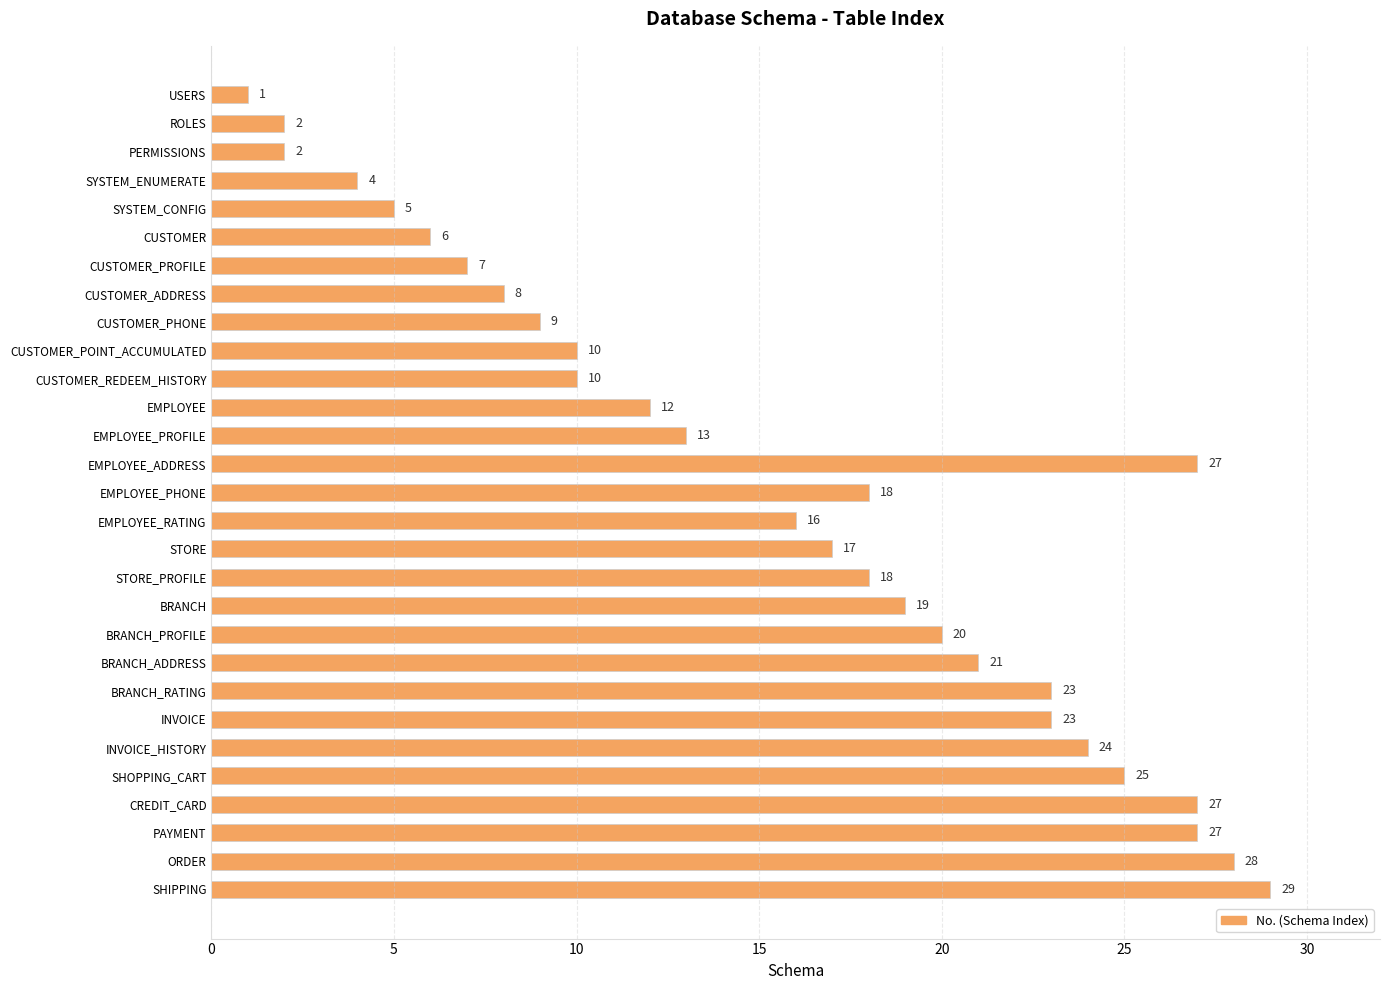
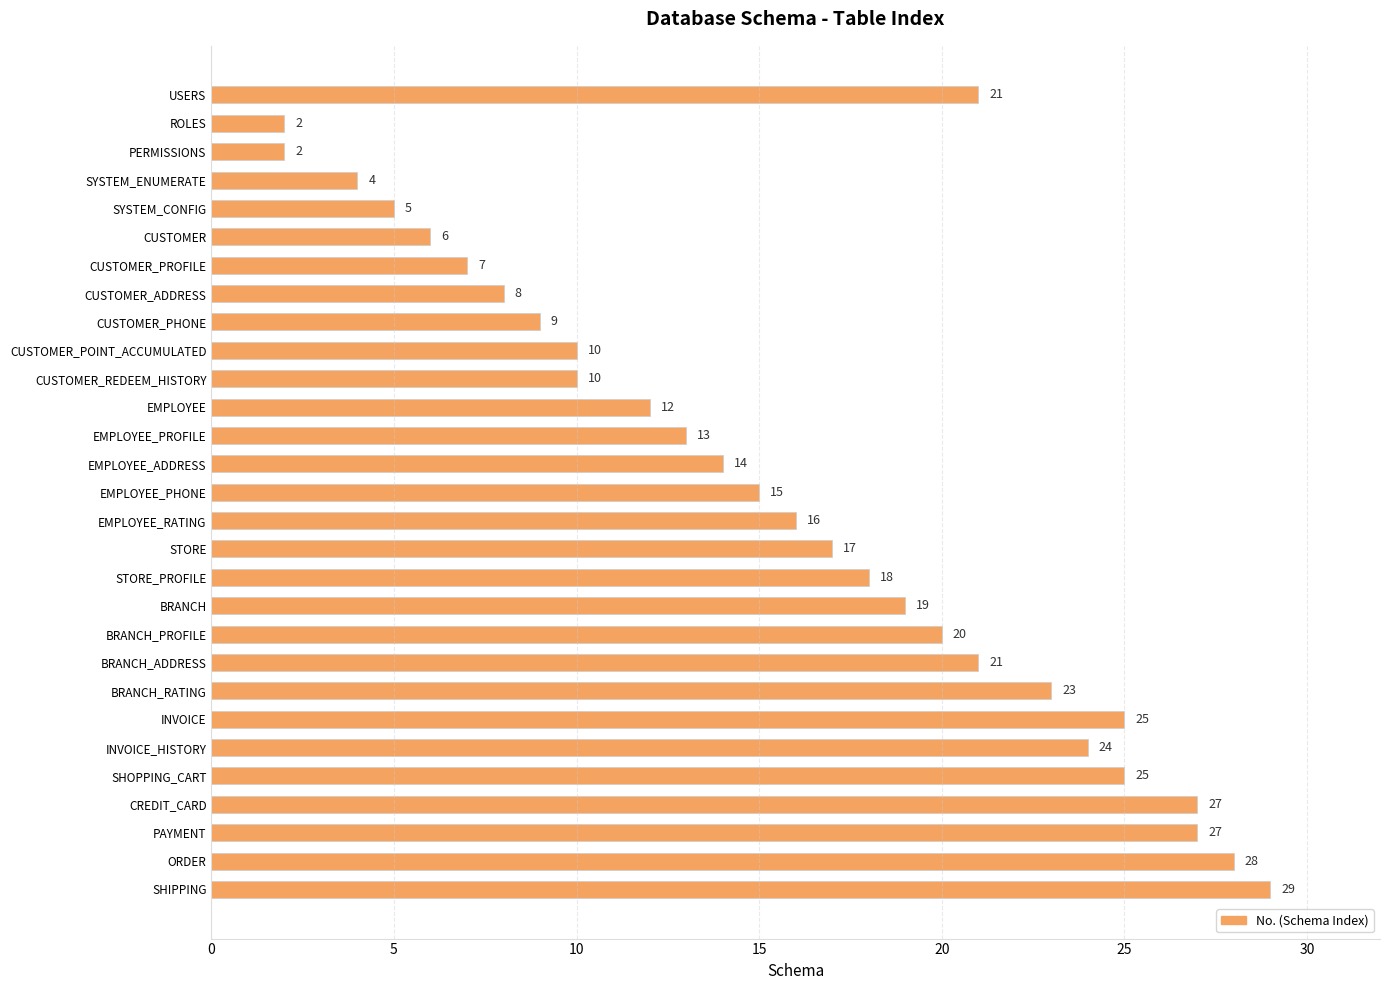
  {
-   "USERS": 1,
+   "USERS": 21,
    "ROLES": 2,
    "PERMISSIONS": 2,
    "SYSTEM_ENUMERATE": 4,
    "SYSTEM_CONFIG": 5,
    "CUSTOMER": 6,
    "CUSTOMER_PROFILE": 7,
    "CUSTOMER_ADDRESS": 8,
    "CUSTOMER_PHONE": 9,
    "CUSTOMER_POINT_ACCUMULATED": 10,
    "CUSTOMER_REDEEM_HISTORY": 10,
    "EMPLOYEE": 12,
    "EMPLOYEE_PROFILE": 13,
-   "EMPLOYEE_ADDRESS": 27,
-   "EMPLOYEE_PHONE": 18,
+   "EMPLOYEE_ADDRESS": 14,
+   "EMPLOYEE_PHONE": 15,
    "EMPLOYEE_RATING": 16,
    "STORE": 17,
    "STORE_PROFILE": 18,
    "BRANCH": 19,
    "BRANCH_PROFILE": 20,
    "BRANCH_ADDRESS": 21,
    "BRANCH_RATING": 23,
-   "INVOICE": 23,
+   "INVOICE": 25,
    "INVOICE_HISTORY": 24,
    "SHOPPING_CART": 25,
    "CREDIT_CARD": 27,
    "PAYMENT": 27,
    "ORDER": 28,
    "SHIPPING": 29
  }
